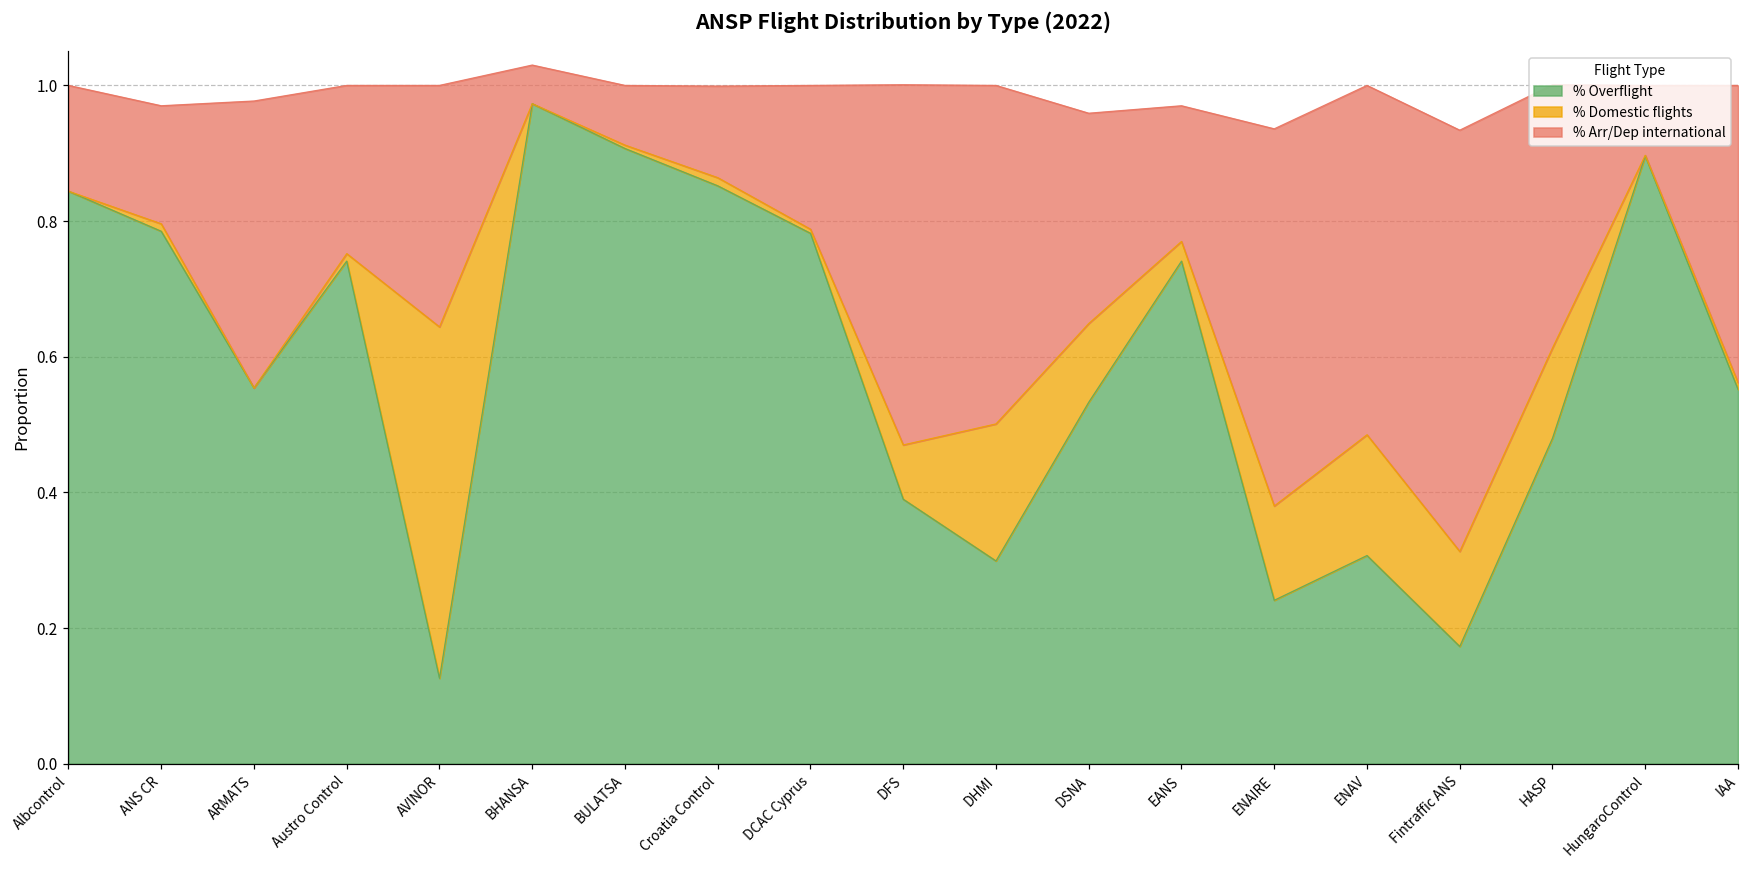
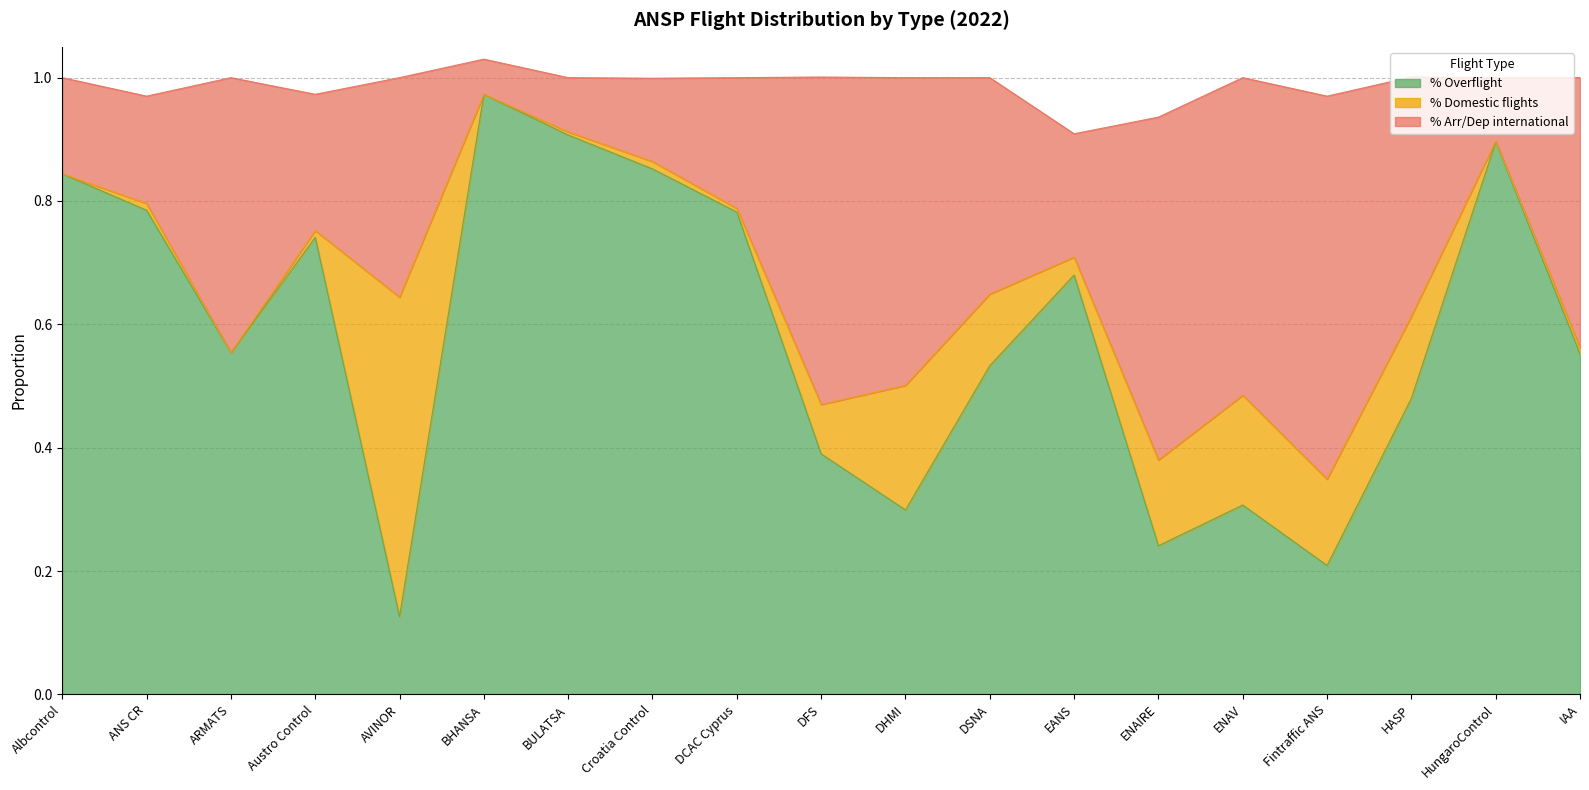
  {
    "% Overflight": {
      "ANS CR": 0.79,
      "Austro Control": 0.74,
      "AVINOR": 0.13,
      "BULATSA": 0.91,
      "Croatia Control": 0.85,
      "DCAC Cyprus": 0.78,
      "DFS": 0.39,
      "DHMI": 0.30,
      "DSNA": 0.53,
-     "EANS": 0.74,
+     "EANS": 0.68,
      "ENAIRE": 0.24,
      "ENAV": 0.31,
-     "Fintraffic ANS": 0.17,
+     "Fintraffic ANS": 0.21,
      "HASP": 0.48,
      "IAA": 0.55
    },
    "% Domestic flights": {
      "ANS CR": 0.01,
      "Austro Control": 0.01,
      "AVINOR": 0.52,
      "BULATSA": 0.01,
      "Croatia Control": 0.01,
      "DCAC Cyprus": 0.01,
      "DFS": 0.08,
      "DHMI": 0.20,
      "DSNA": 0.12,
      "EANS": 0.03,
      "ENAIRE": 0.14,
      "ENAV": 0.18,
      "Fintraffic ANS": 0.14,
      "HASP": 0.13,
      "IAA": 0.01
    },
    "% Arr/Dep international": {
      "Albcontrol": 0.16,
      "ANS CR": 0.17,
-     "ARMATS": 0.42,
-     "Austro Control": 0.25,
+     "ARMATS": 0.45,
+     "Austro Control": 0.22,
      "AVINOR": 0.36,
      "BHANSA": 0.06,
      "BULATSA": 0.09,
      "Croatia Control": 0.14,
      "DCAC Cyprus": 0.21,
      "DFS": 0.53,
      "DHMI": 0.50,
-     "DSNA": 0.31,
+     "DSNA": 0.35,
      "EANS": 0.20,
      "ENAIRE": 0.56,
      "ENAV": 0.52,
      "Fintraffic ANS": 0.62,
      "IAA": 0.44
    }
  }
